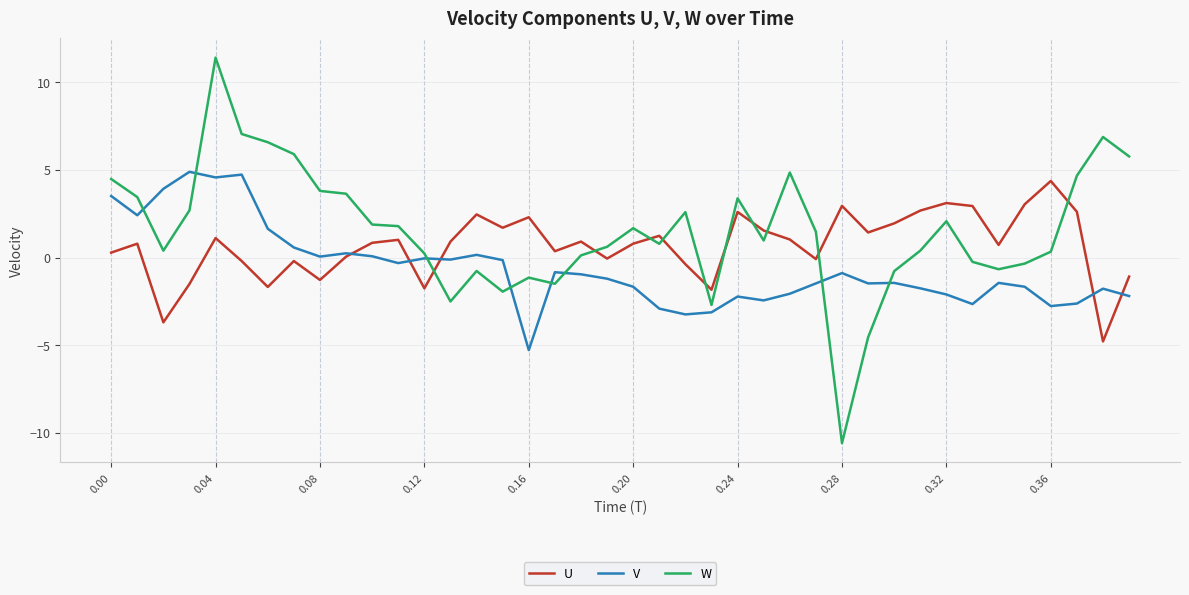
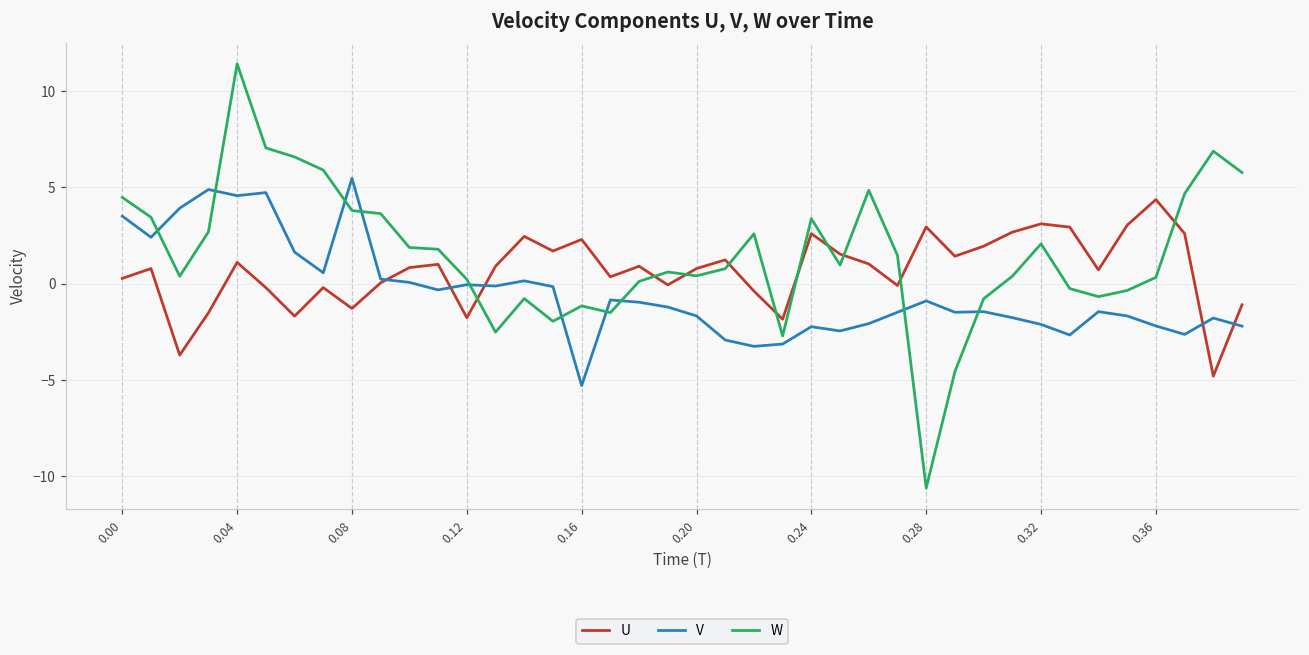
  {
    "U": {
      "0.00": 0.3,
      "0.04": 1.1,
      "0.08": -1.3,
      "0.12": -1.8,
      "0.16": 2.3,
      "0.20": 0.8,
      "0.24": 2.6,
      "0.28": 3.0,
      "0.32": 3.1,
      "0.36": 4.4
    },
    "V": {
      "0.00": 3.5,
      "0.04": 4.6,
-     "0.08": 0.1,
+     "0.08": 5.5,
      "0.12": 0.0,
      "0.16": -5.3,
      "0.20": -1.7,
      "0.24": -2.2,
      "0.28": -0.9,
      "0.32": -2.1,
-     "0.36": -2.8
+     "0.36": -2.2
    },
    "W": {
      "0.00": 4.5,
      "0.04": 11.4,
      "0.08": 3.8,
      "0.12": 0.2,
      "0.16": -1.1,
-     "0.20": 1.7,
+     "0.20": 0.4,
      "0.24": 3.4,
      "0.28": -10.6,
      "0.32": 2.1,
      "0.36": 0.3
    }
  }
